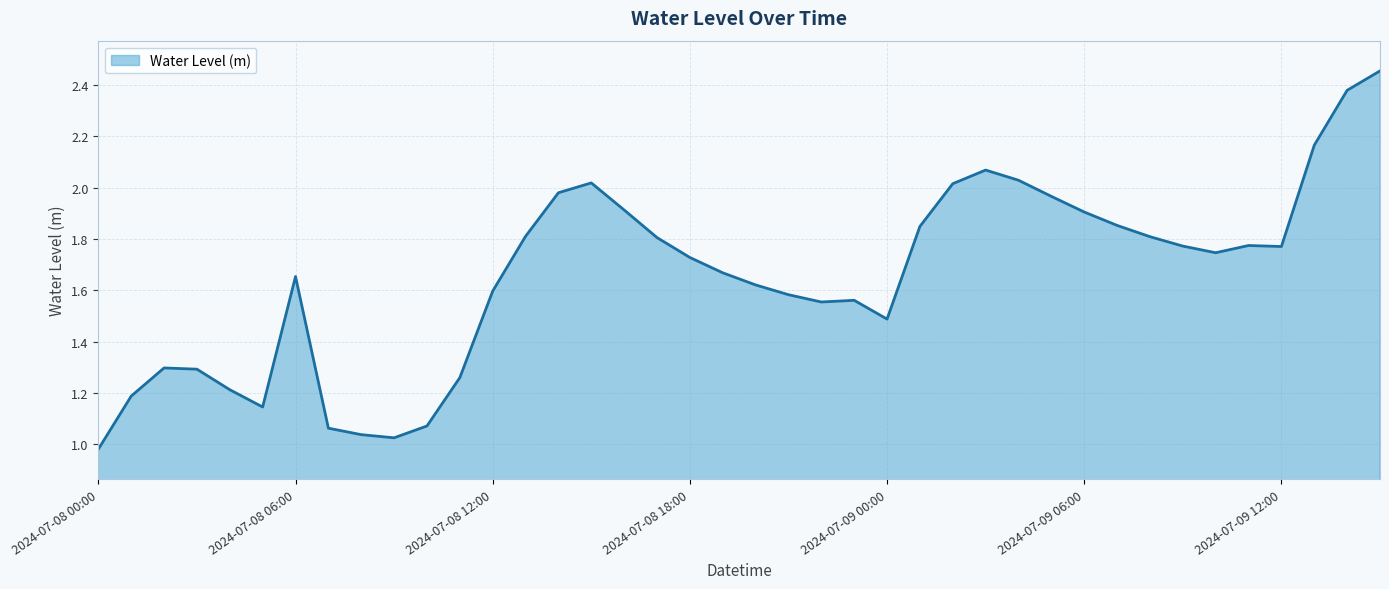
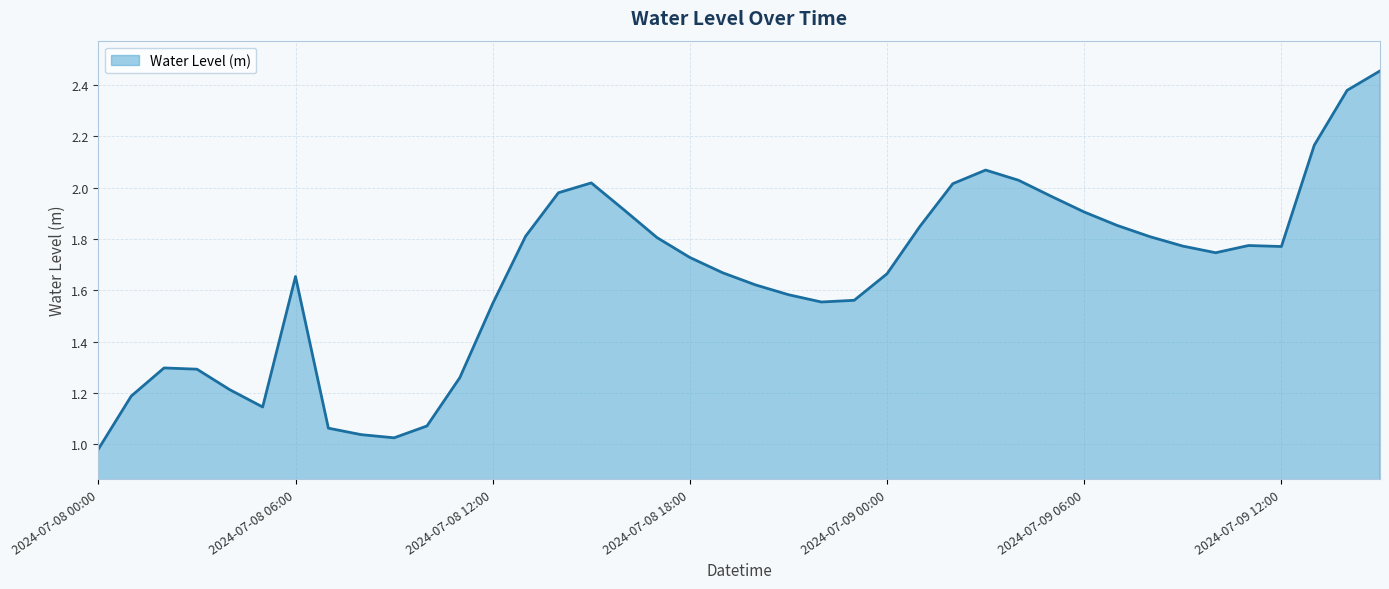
  {
    "2024-07-08 00:00": 0.98,
    "2024-07-08 06:00": 1.65,
-   "2024-07-08 12:00": 1.60,
+   "2024-07-08 12:00": 1.55,
    "2024-07-08 18:00": 1.73,
-   "2024-07-09 00:00": 1.49,
+   "2024-07-09 00:00": 1.66,
    "2024-07-09 06:00": 1.90,
    "2024-07-09 12:00": 1.77
  }
